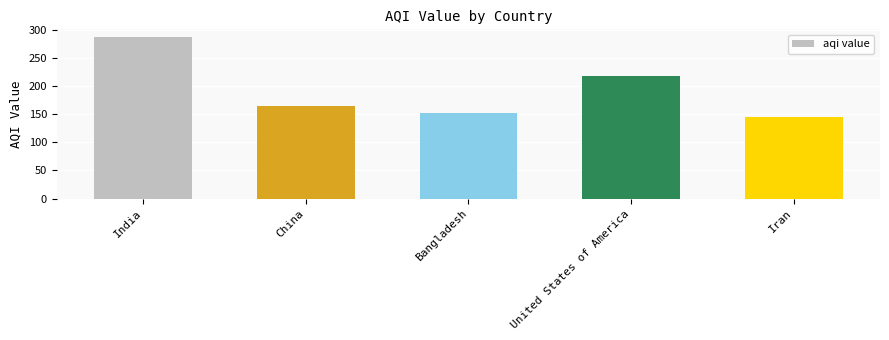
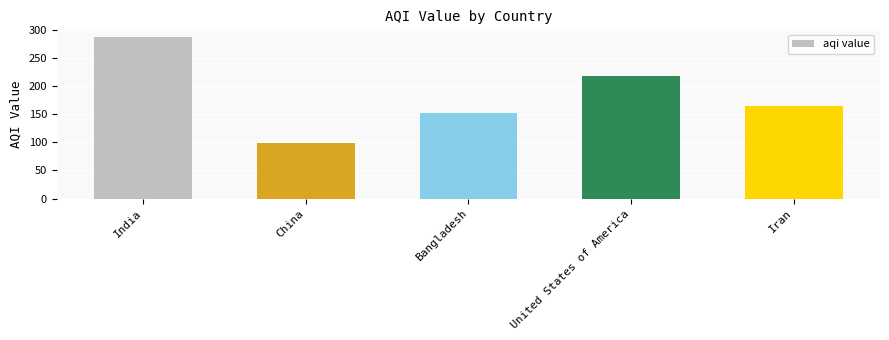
  {
    "India": 290,
-   "China": 160,
+   "China": 100,
    "Bangladesh": 150,
    "United States of America": 220,
-   "Iran": 140
+   "Iran": 160
  }
